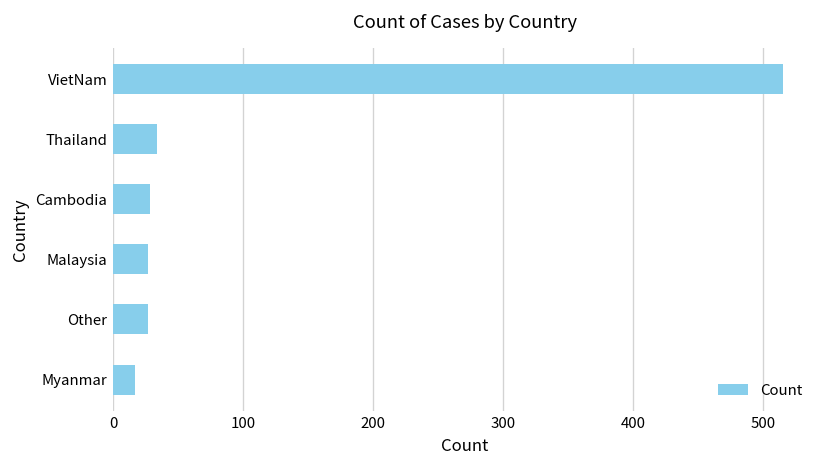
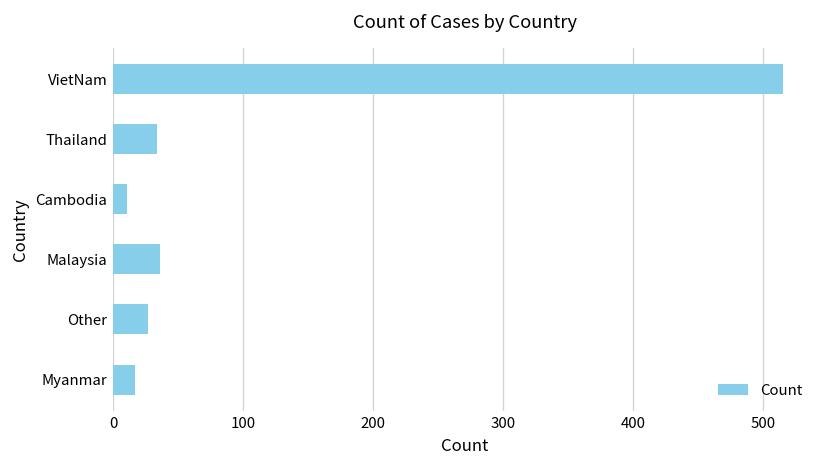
  {
    "VietNam": 515,
    "Thailand": 34,
-   "Cambodia": 28,
-   "Malaysia": 27,
+   "Cambodia": 11,
+   "Malaysia": 36,
    "Other": 27,
    "Myanmar": 17
  }
